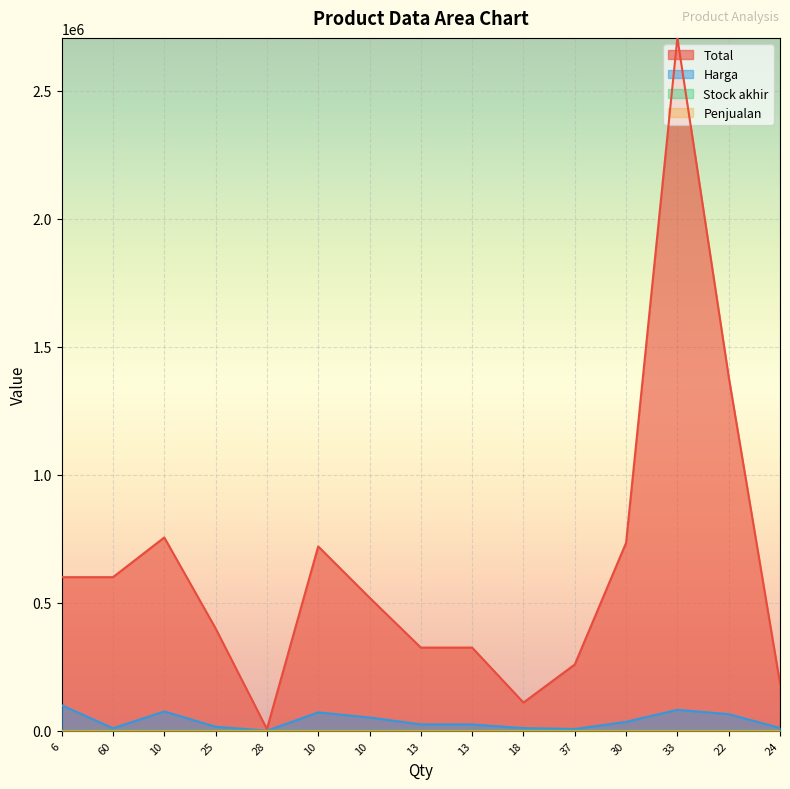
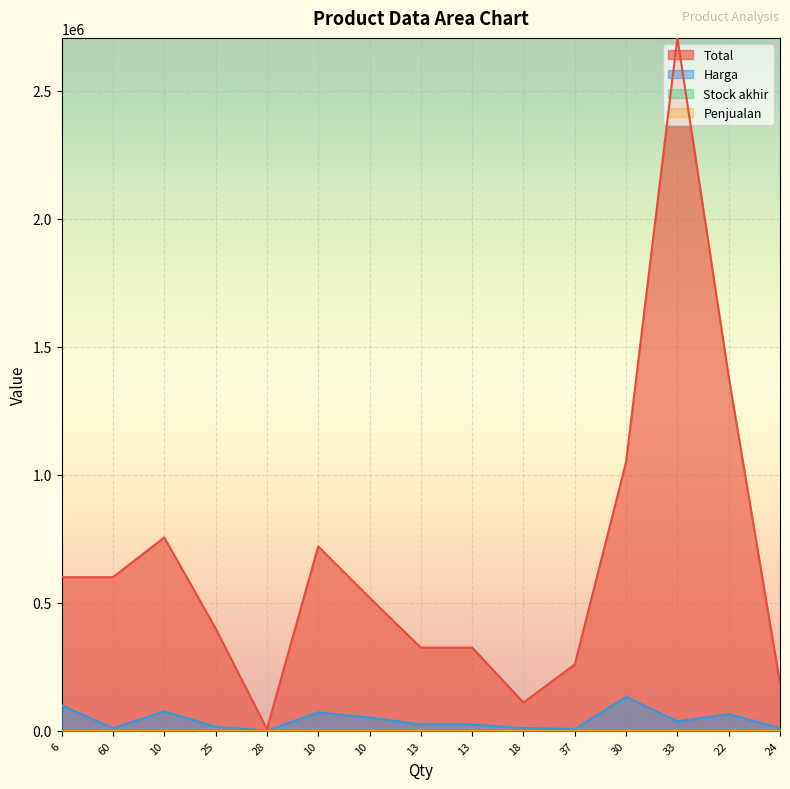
  {
    "Total": {
      "6": 600000,
      "60": 600000,
      "25": 400000,
      "18": 110000,
      "37": 260000,
-     "30": 730000,
+     "30": 1050000,
      "33": 2710000,
      "22": 1380000,
      "24": 190000
    },
    "Harga": {
      "6": 100000,
      "25": 20000,
      "18": 10000,
-     "30": 40000,
-     "33": 80000,
+     "30": 130000,
+     "33": 40000,
      "22": 70000,
      "24": 10000
    },
    "Penjualan": {
      "6": 0,
      "25": 0,
      "18": 0,
      "30": 0,
      "33": 0,
      "22": 0,
      "24": 0
    }
  }
